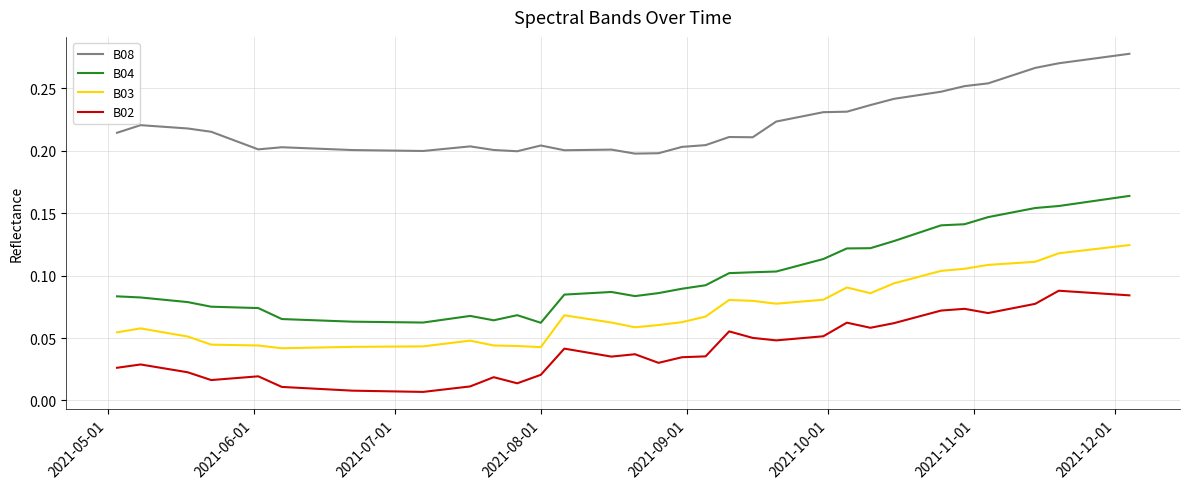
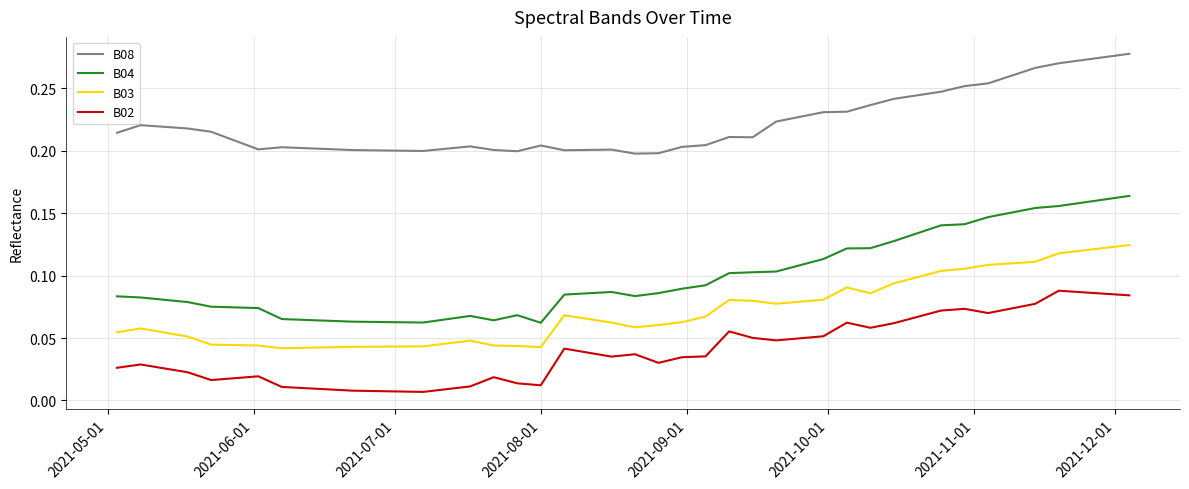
  {
    "B08": {
      "2021-08-01": 0.204
    },
    "B04": {
      "2021-08-01": 0.062
    },
    "B03": {
      "2021-08-01": 0.043
    },
    "B02": {
-     "2021-08-01": 0.021
+     "2021-08-01": 0.012
    }
  }
